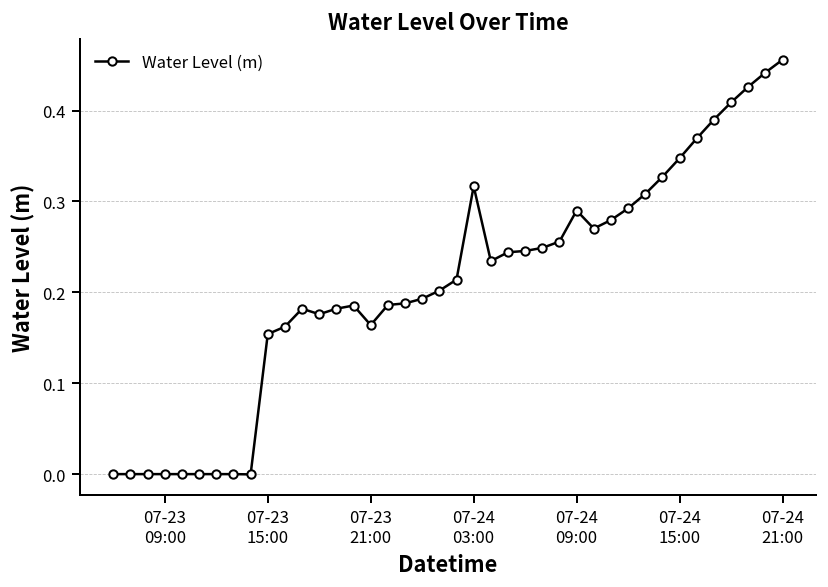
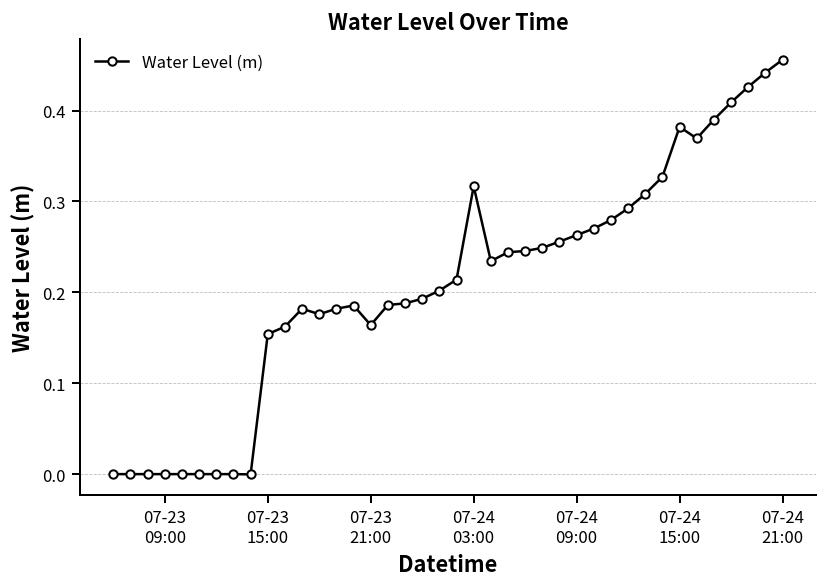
  {
    "07-23 09:00": 0.00,
    "07-23 15:00": 0.15,
    "07-23 21:00": 0.16,
    "07-24 03:00": 0.32,
-   "07-24 09:00": 0.29,
-   "07-24 15:00": 0.35,
+   "07-24 09:00": 0.26,
+   "07-24 15:00": 0.38,
    "07-24 21:00": 0.46
  }
